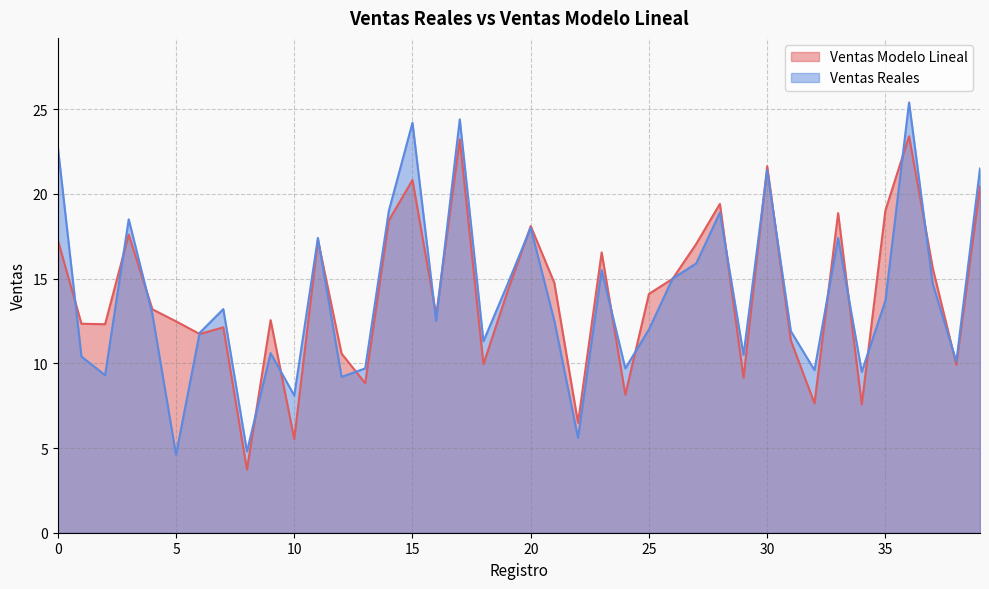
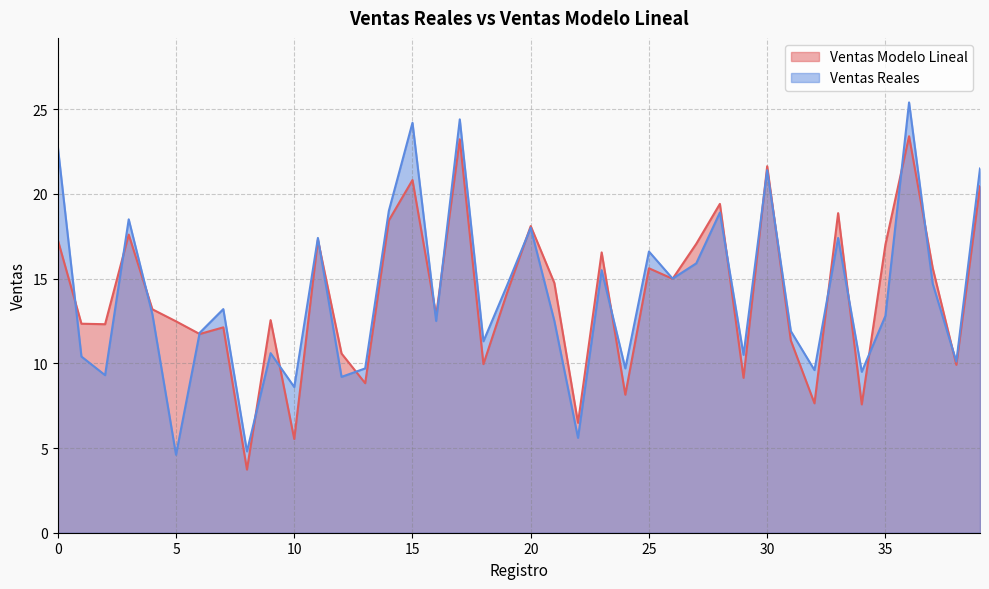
  {
    "Ventas Modelo Lineal": {
      "0": 17.3,
      "5": 12.5,
      "10": 5.5,
      "15": 20.8,
-     "25": 14.1,
+     "25": 15.6,
      "30": 21.6,
-     "35": 19.0
+     "35": 17.0
    },
    "Ventas Reales": {
      "0": 22.8,
      "5": 4.6,
-     "10": 8.1,
+     "10": 8.6,
      "15": 24.2,
-     "25": 12.0,
+     "25": 16.6,
      "30": 21.4,
-     "35": 13.7
+     "35": 12.8
    }
  }
